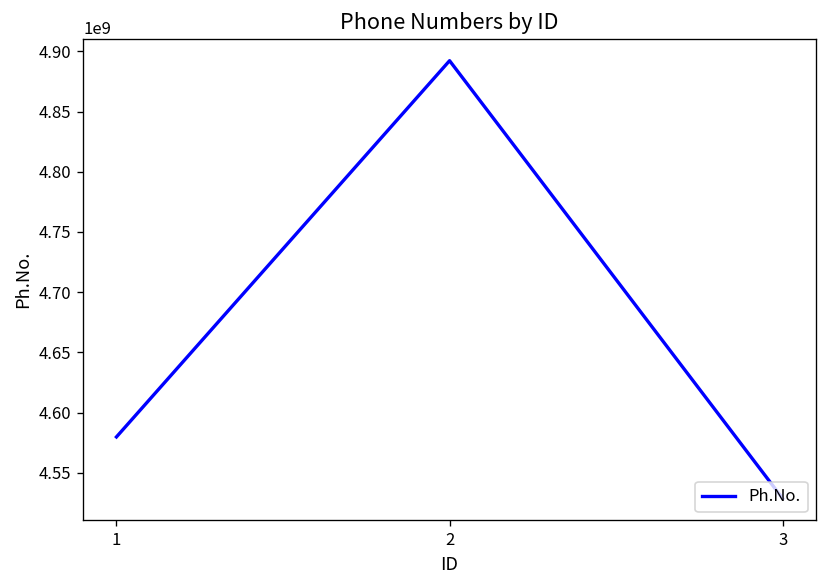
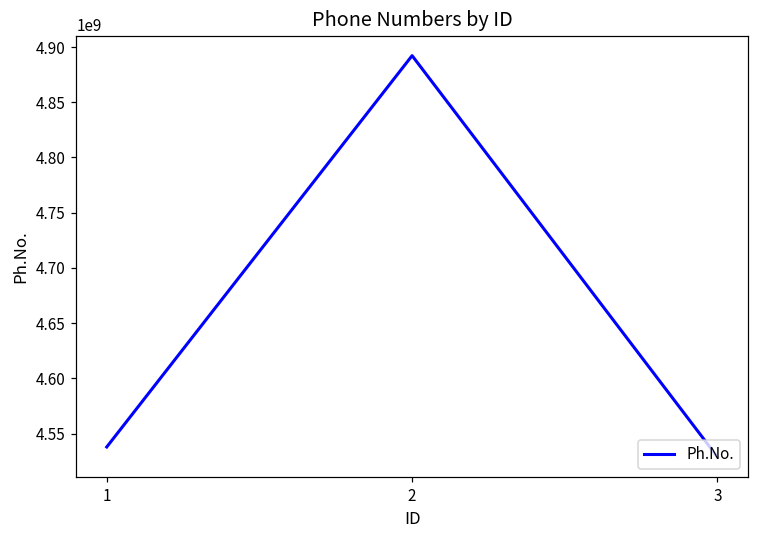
  {
-   "1": 4580000000,
+   "1": 4538000000,
    "2": 4892000000
  }
